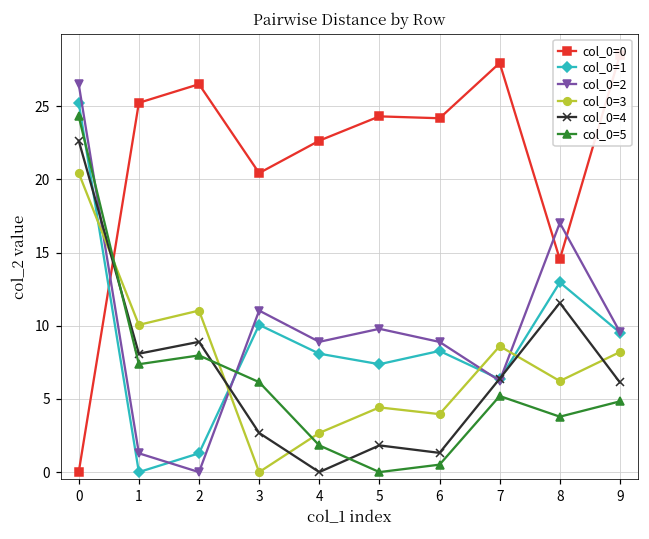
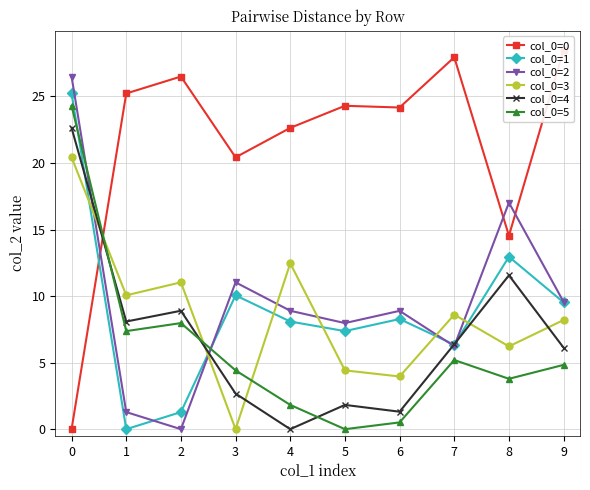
  {
    "col_0=0": {
      "0": 0.0,
      "1": 25.2,
      "2": 26.5,
      "3": 20.4,
      "4": 22.6,
      "5": 24.3,
      "6": 24.2,
      "7": 27.9,
      "8": 14.5
    },
    "col_0=1": {
      "0": 25.2,
      "1": 0.0,
      "2": 1.3,
      "3": 10.1,
      "4": 8.1,
      "5": 7.4,
      "6": 8.3,
      "8": 13.0
    },
    "col_0=2": {
      "0": 26.5,
      "1": 1.3,
      "2": 0.0,
      "3": 11.0,
      "4": 8.9,
-     "5": 9.8,
+     "5": 8.0,
      "6": 8.9,
      "8": 17.0
    },
    "col_0=3": {
      "0": 20.4,
      "1": 10.1,
      "2": 11.0,
      "3": 0.0,
-     "4": 2.7,
+     "4": 12.5,
      "5": 4.4,
      "6": 4.0,
      "7": 8.6,
      "8": 6.2,
      "9": 8.2
    },
    "col_0=4": {
      "0": 22.6,
      "1": 8.1,
      "2": 8.9,
      "3": 2.7,
      "4": 0.0,
      "5": 1.8,
      "6": 1.3,
      "8": 11.6,
      "9": 6.1
    },
    "col_0=5": {
      "0": 24.3,
      "1": 7.4,
      "2": 8.0,
-     "3": 6.1,
+     "3": 4.4,
      "4": 1.8,
      "5": 0.0,
      "6": 0.5,
      "7": 5.2,
      "8": 3.8,
      "9": 4.8
    }
  }
